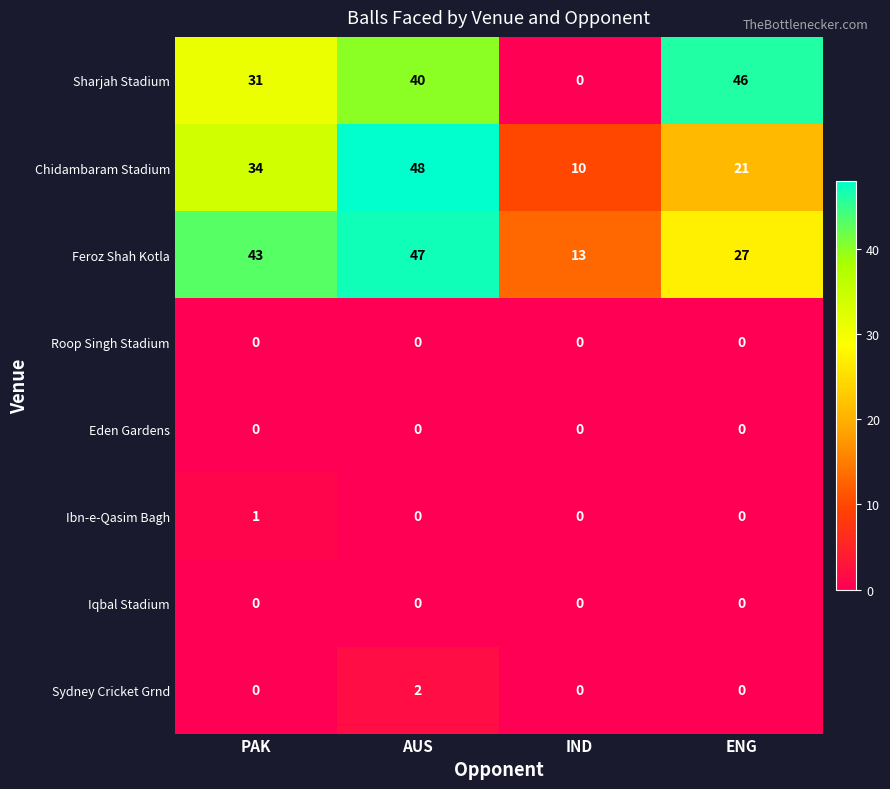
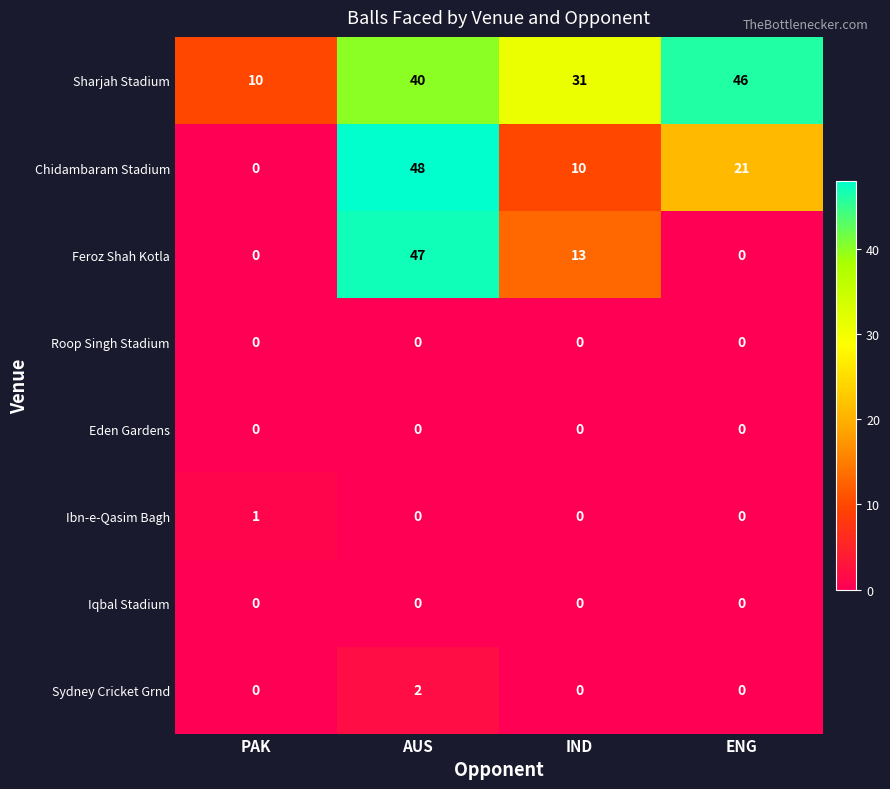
  {
    "Sharjah Stadium": {
-     "PAK": 31,
+     "PAK": 10,
      "AUS": 40,
-     "IND": 0,
+     "IND": 31,
      "ENG": 46
    },
    "Chidambaram Stadium": {
-     "PAK": 34,
+     "PAK": 0,
      "AUS": 48,
      "IND": 10,
      "ENG": 21
    },
    "Feroz Shah Kotla": {
-     "PAK": 43,
+     "PAK": 0,
      "AUS": 47,
      "IND": 13,
-     "ENG": 27
+     "ENG": 0
    },
    "Roop Singh Stadium": {
      "PAK": 0,
      "AUS": 0,
      "IND": 0,
      "ENG": 0
    },
    "Eden Gardens": {
      "PAK": 0,
      "AUS": 0,
      "IND": 0,
      "ENG": 0
    },
    "Ibn-e-Qasim Bagh": {
      "PAK": 1,
      "AUS": 0,
      "IND": 0,
      "ENG": 0
    },
    "Iqbal Stadium": {
      "PAK": 0,
      "AUS": 0,
      "IND": 0,
      "ENG": 0
    },
    "Sydney Cricket Grnd": {
      "PAK": 0,
      "AUS": 2,
      "IND": 0,
      "ENG": 0
    }
  }
